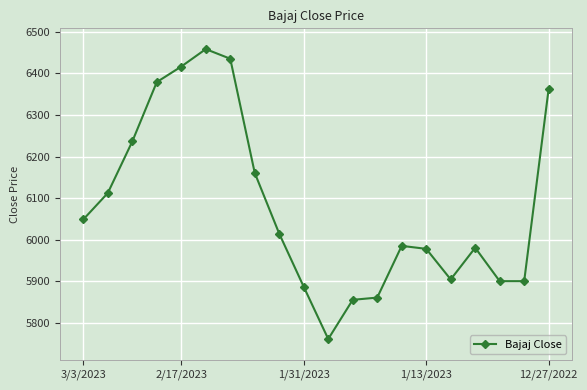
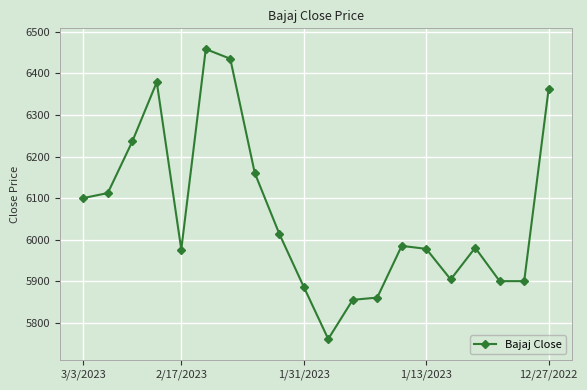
  {
-   "3/3/2023": 6050,
-   "2/17/2023": 6420,
+   "3/3/2023": 6100,
+   "2/17/2023": 5980,
    "1/31/2023": 5890,
    "1/13/2023": 5980,
    "12/27/2022": 6360
  }
